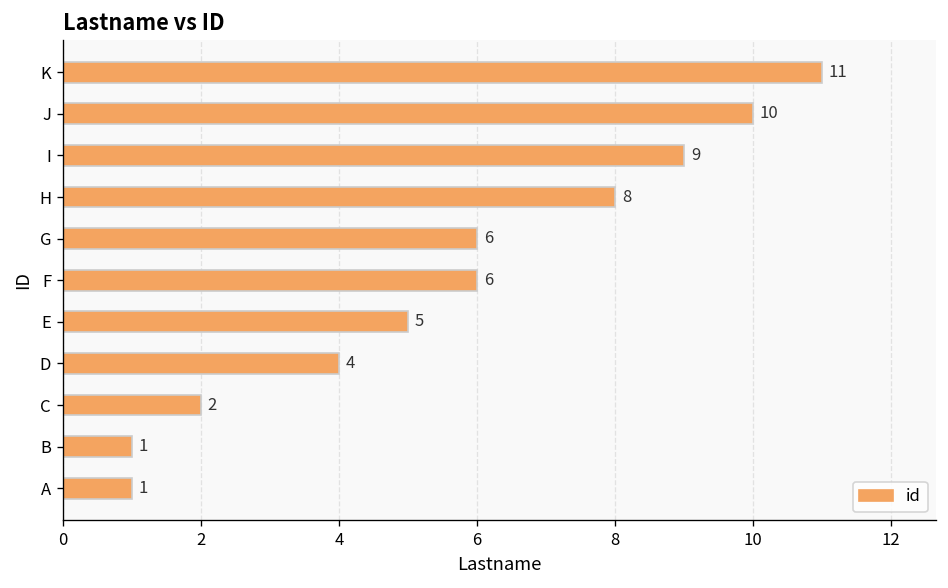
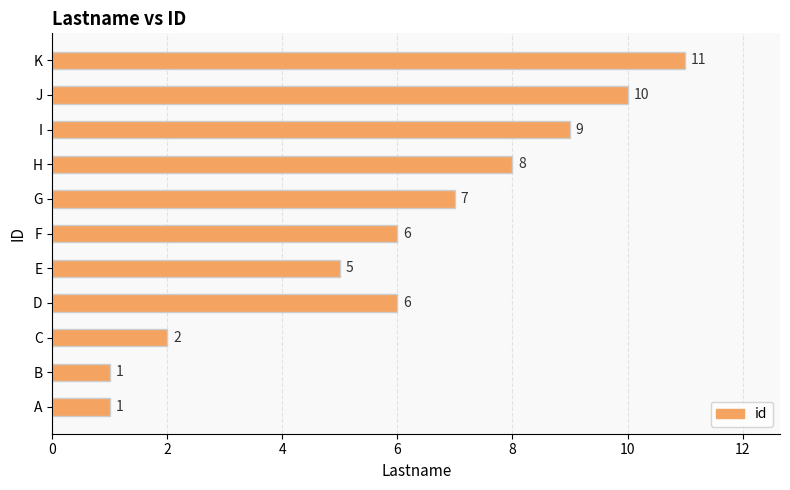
  {
    "K": 11,
    "J": 10,
    "I": 9,
    "H": 8,
-   "G": 6,
+   "G": 7,
    "F": 6,
    "E": 5,
-   "D": 4,
+   "D": 6,
    "C": 2,
    "B": 1,
    "A": 1
  }
